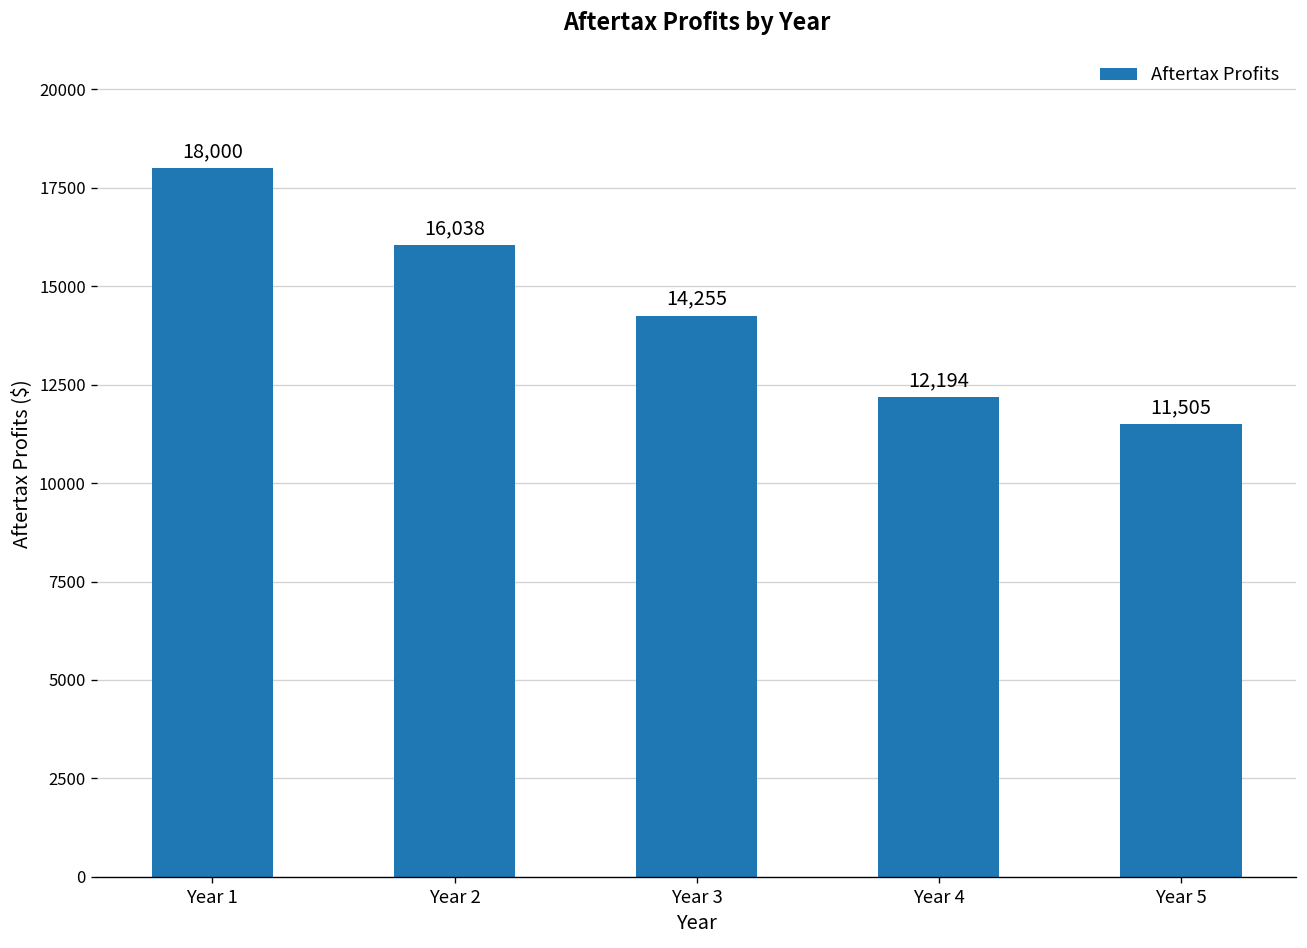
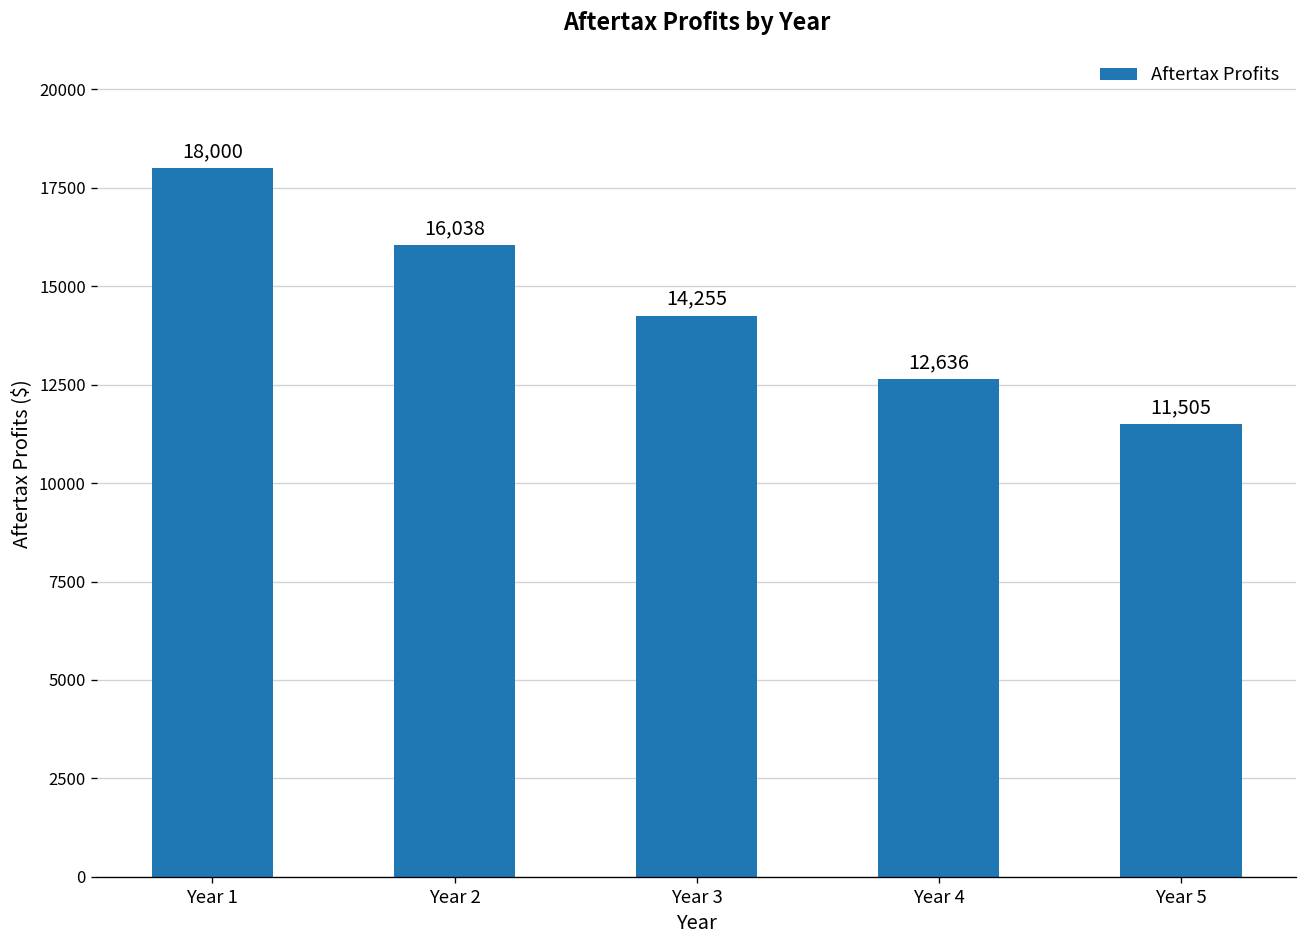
  {
    "Year 1": "18,000",
    "Year 2": "16,038",
    "Year 3": "14,255",
-   "Year 4": "12,194",
+   "Year 4": "12,636",
    "Year 5": "11,505"
  }
